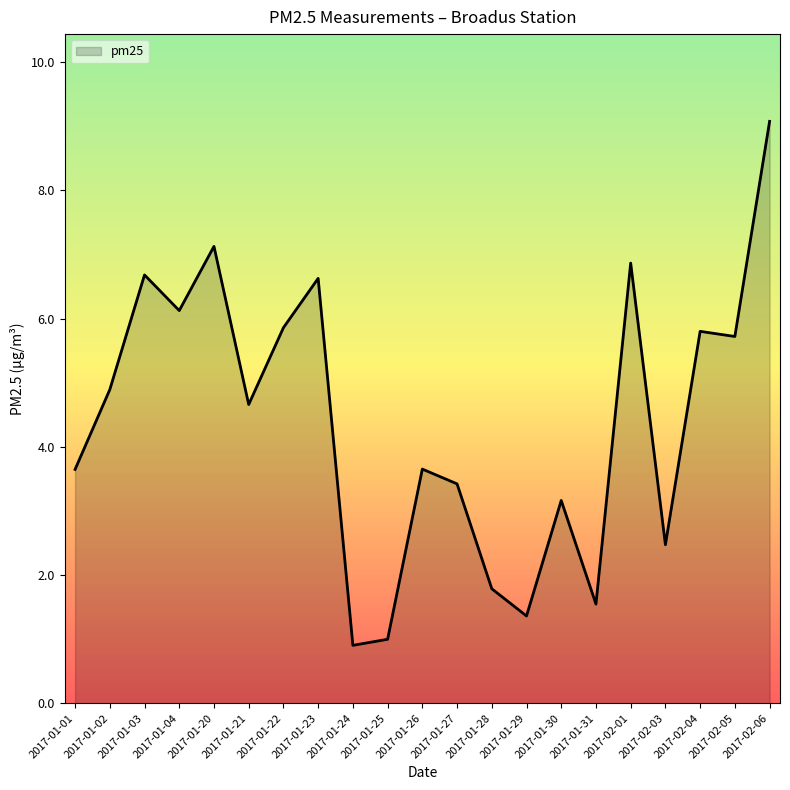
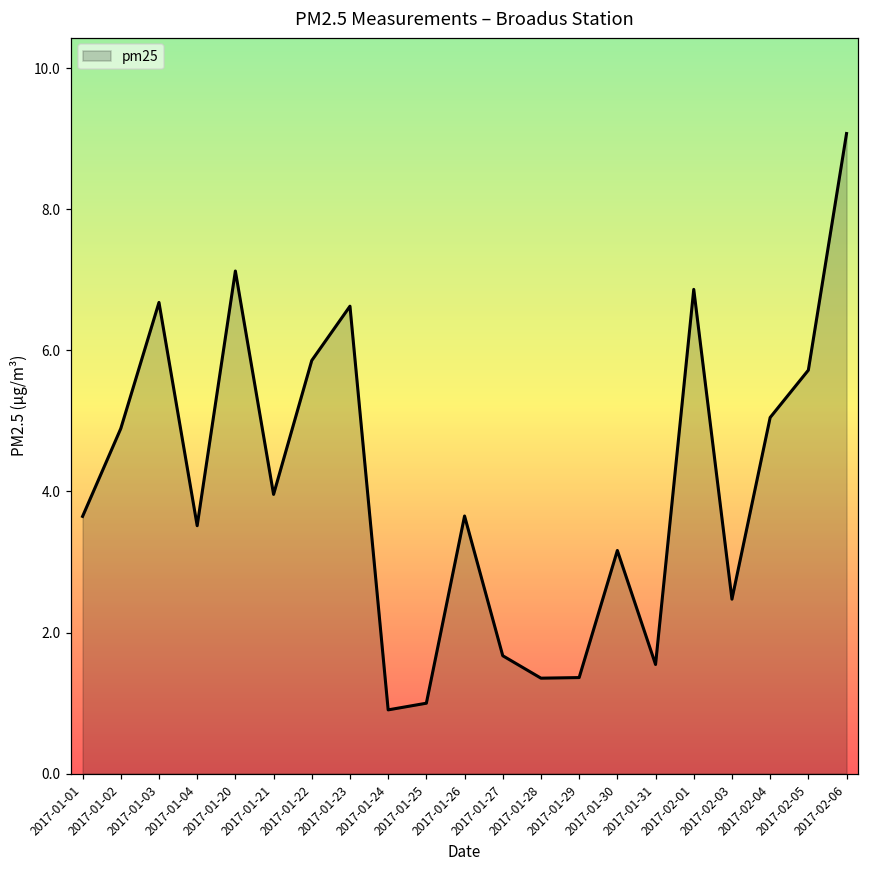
  {
    "2017-01-01": 3.6,
    "2017-01-02": 4.9,
    "2017-01-03": 6.7,
-   "2017-01-04": 6.1,
+   "2017-01-04": 3.5,
    "2017-01-20": 7.1,
-   "2017-01-21": 4.7,
+   "2017-01-21": 4.0,
    "2017-01-22": 5.9,
    "2017-01-23": 6.6,
    "2017-01-24": 0.9,
    "2017-01-25": 1.0,
    "2017-01-26": 3.7,
-   "2017-01-27": 3.4,
-   "2017-01-28": 1.8,
+   "2017-01-27": 1.7,
+   "2017-01-28": 1.4,
    "2017-01-29": 1.4,
    "2017-01-30": 3.2,
    "2017-01-31": 1.5,
    "2017-02-01": 6.9,
    "2017-02-03": 2.5,
-   "2017-02-04": 5.8,
+   "2017-02-04": 5.0,
    "2017-02-05": 5.7,
    "2017-02-06": 9.1
  }
